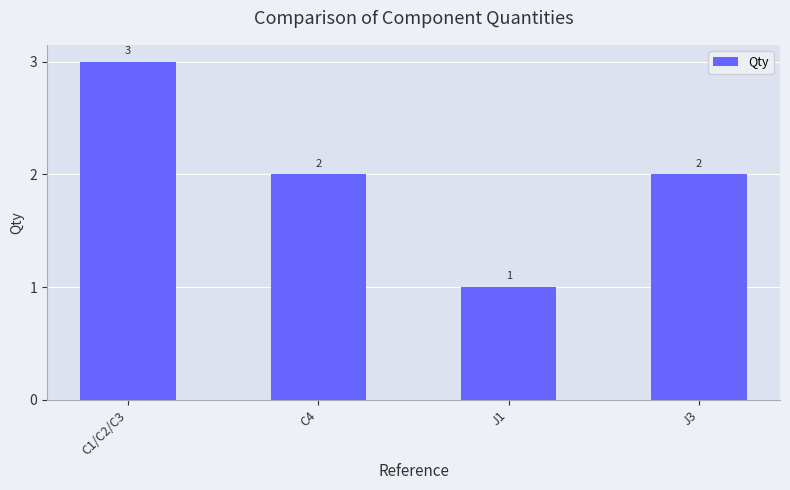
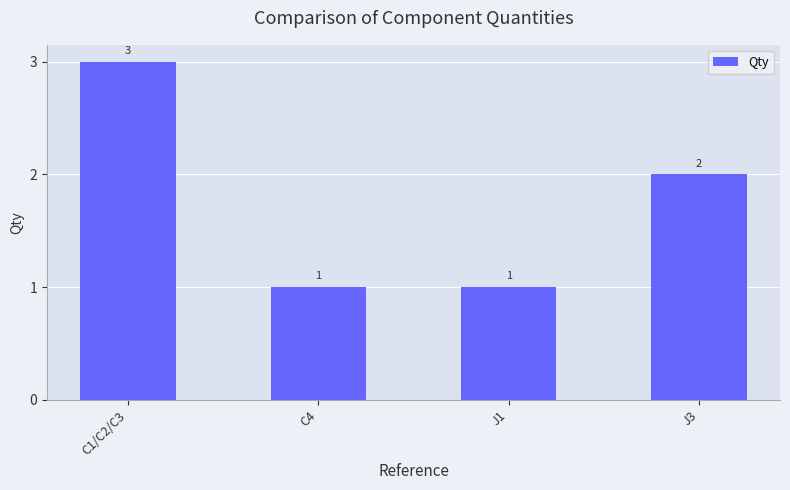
  {
    "C1/C2/C3": 3,
-   "C4": 2,
+   "C4": 1,
    "J1": 1,
    "J3": 2
  }
